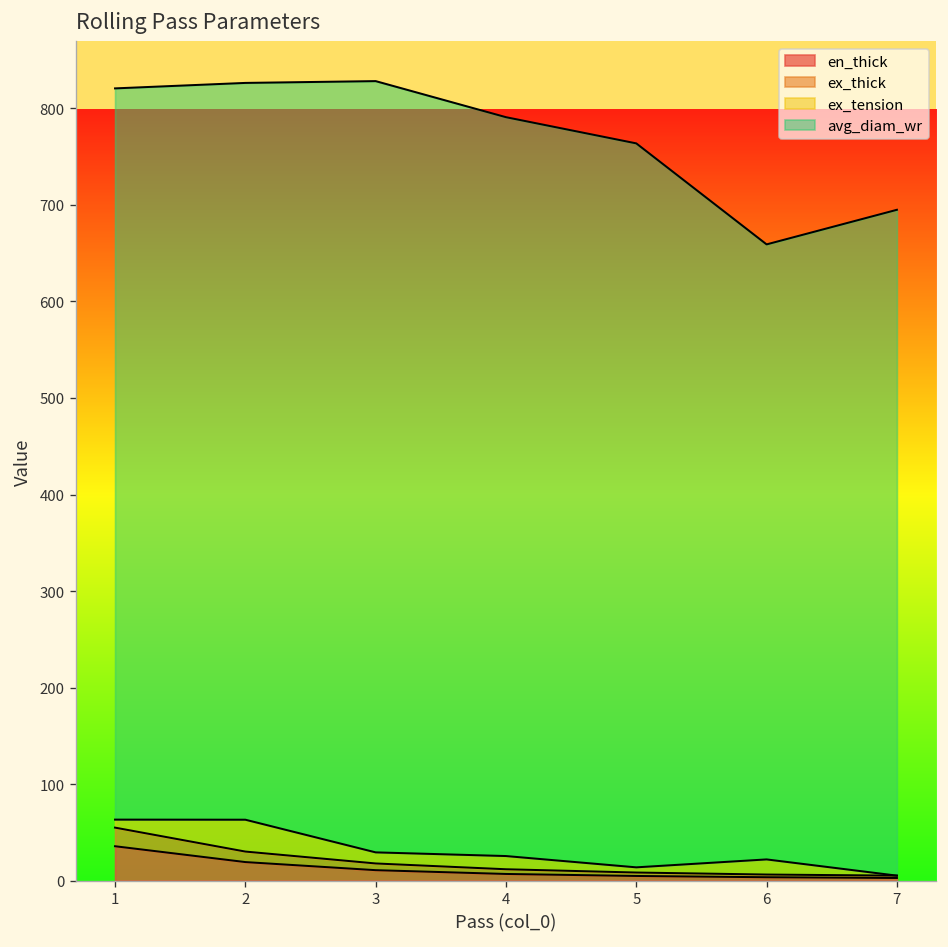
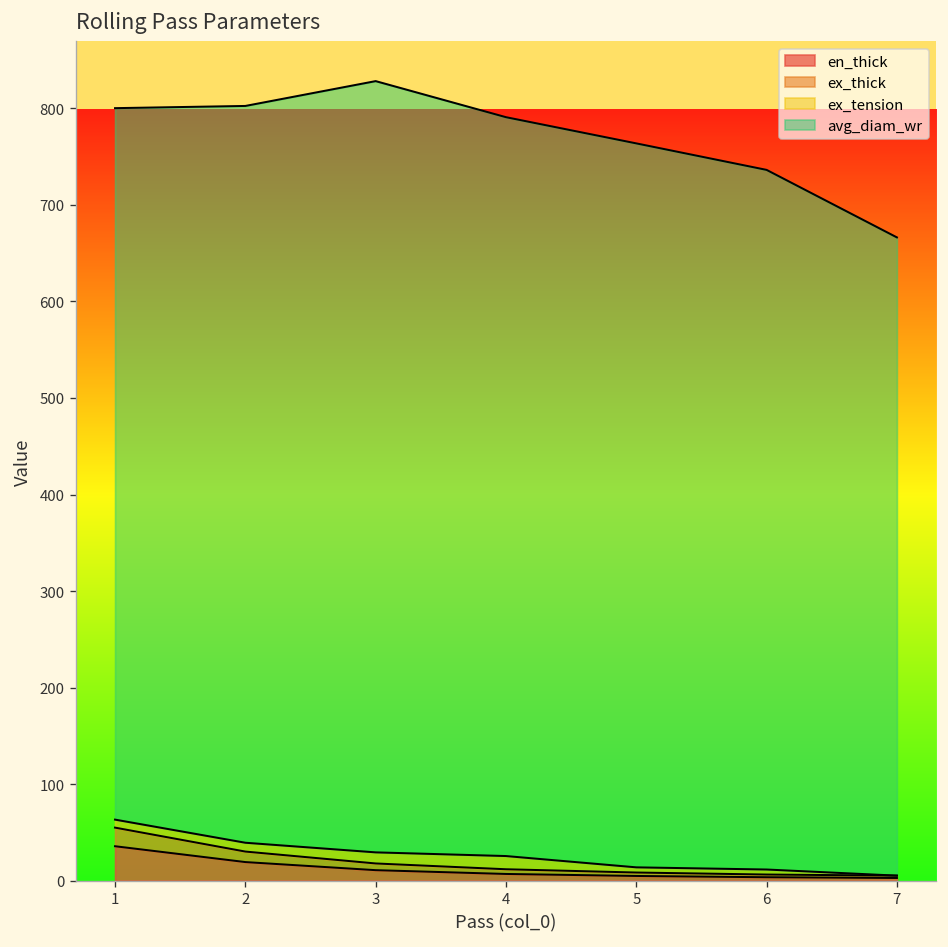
  {
    "ex_tension": {
      "1": 10,
-     "2": 30,
+     "2": 10,
      "3": 10,
      "4": 10,
      "5": 10,
-     "6": 20
+     "6": 10
    },
    "avg_diam_wr": {
-     "1": 760,
+     "1": 740,
      "2": 760,
      "3": 800,
      "4": 770,
      "5": 750,
-     "6": 640,
-     "7": 690
+     "6": 720,
+     "7": 660
    }
  }
